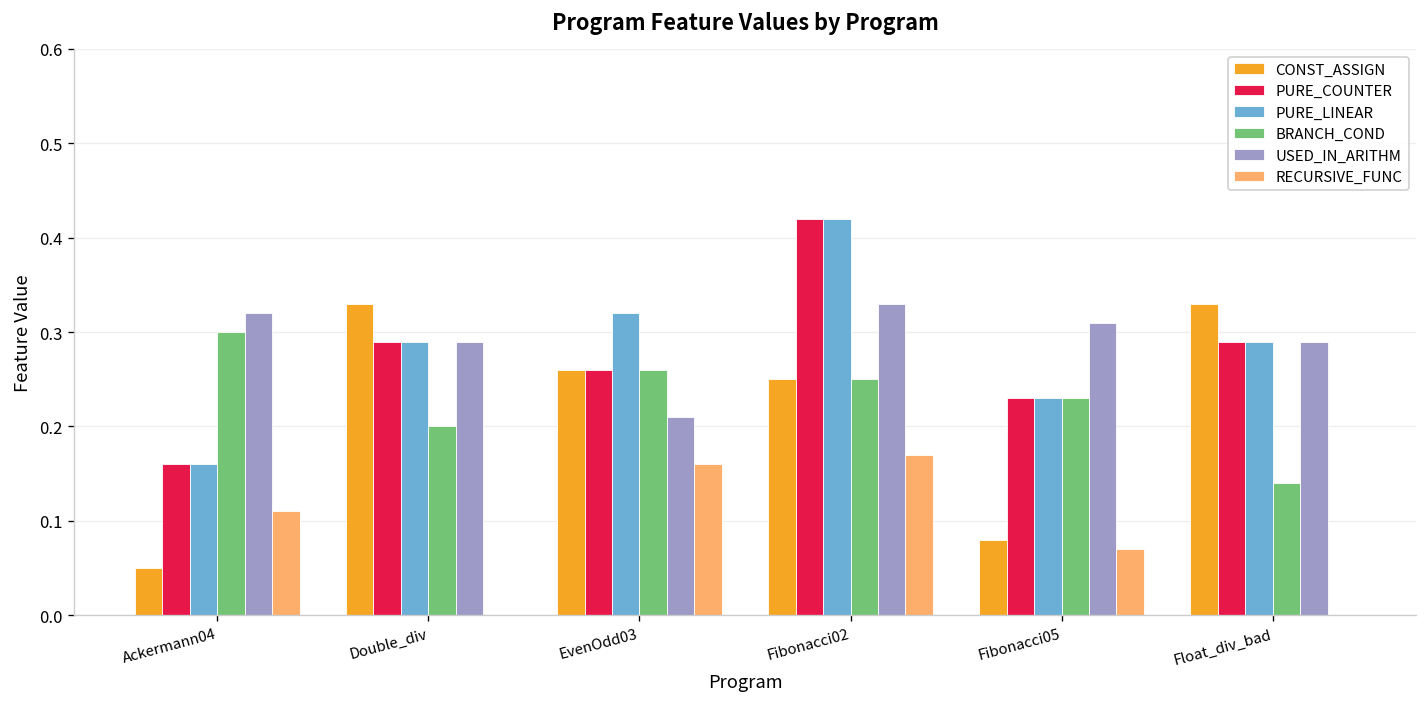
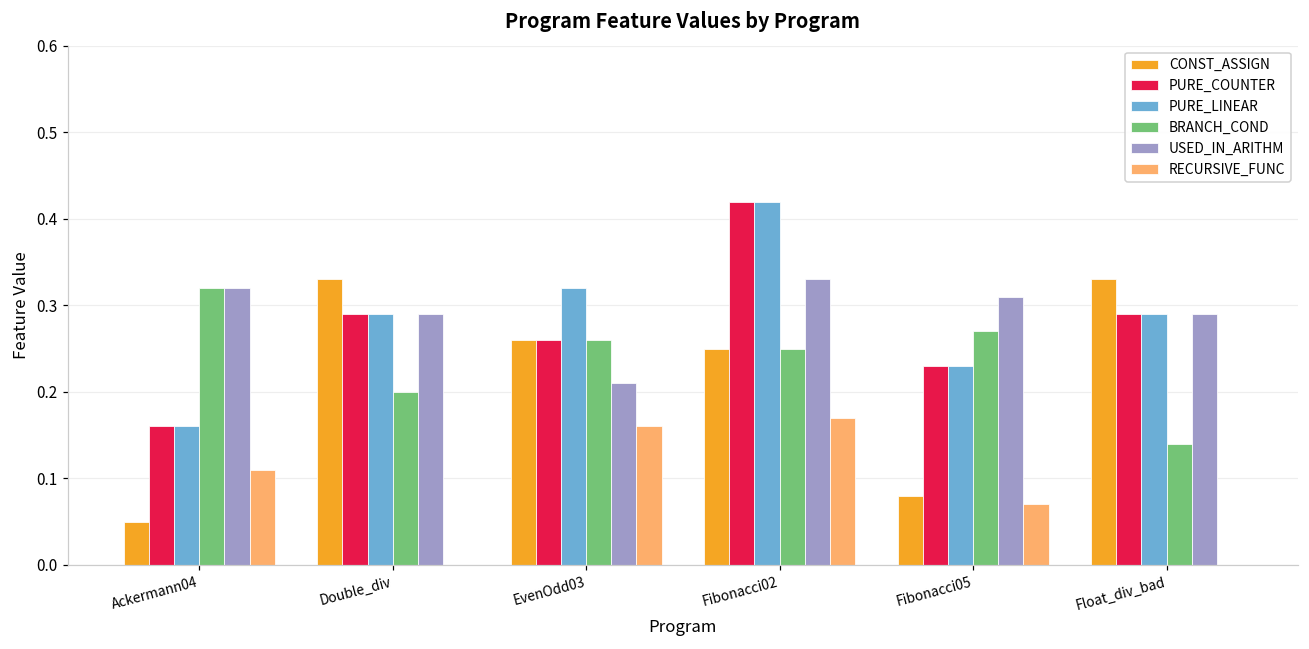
  {
    "CONST_ASSIGN": {
      "Ackermann04": 0.05,
      "Double_div": 0.33,
      "EvenOdd03": 0.26,
      "Fibonacci02": 0.25,
      "Fibonacci05": 0.08,
      "Float_div_bad": 0.33
    },
    "PURE_COUNTER": {
      "Ackermann04": 0.16,
      "Double_div": 0.29,
      "EvenOdd03": 0.26,
      "Fibonacci02": 0.42,
      "Fibonacci05": 0.23,
      "Float_div_bad": 0.29
    },
    "BRANCH_COND": {
-     "Ackermann04": 0.30,
+     "Ackermann04": 0.32,
      "Double_div": 0.20,
      "EvenOdd03": 0.26,
      "Fibonacci02": 0.25,
-     "Fibonacci05": 0.23,
+     "Fibonacci05": 0.27,
      "Float_div_bad": 0.14
    },
    "RECURSIVE_FUNC": {
      "Ackermann04": 0.11,
      "Double_div": 0.00,
      "EvenOdd03": 0.16,
      "Fibonacci02": 0.17,
      "Fibonacci05": 0.07,
      "Float_div_bad": 0.00
    }
  }
